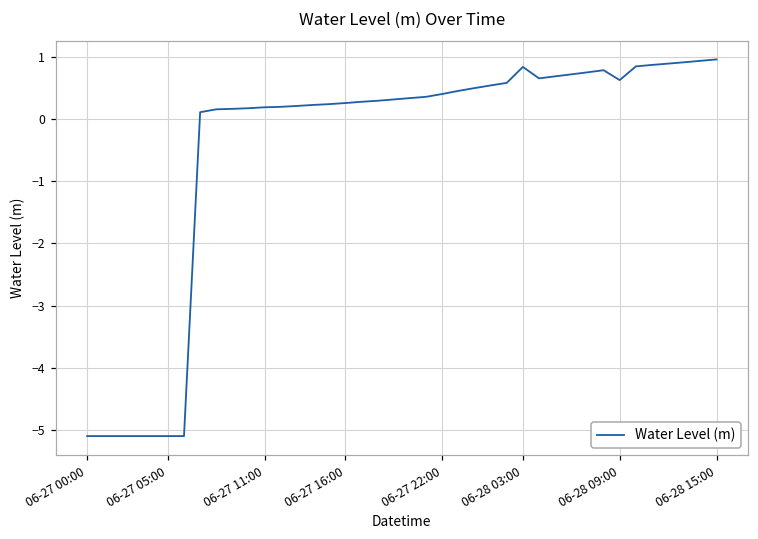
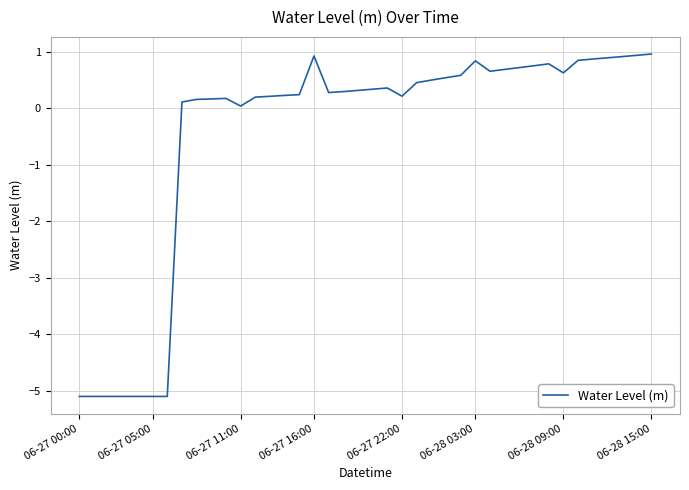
  {
    "06-27 00:00": -5.1,
    "06-27 05:00": -5.1,
-   "06-27 11:00": 0.2,
-   "06-27 16:00": 0.3,
-   "06-27 22:00": 0.4,
+   "06-27 11:00": 0.0,
+   "06-27 16:00": 0.9,
+   "06-27 22:00": 0.2,
    "06-28 03:00": 0.8,
    "06-28 09:00": 0.6,
    "06-28 15:00": 1.0
  }
